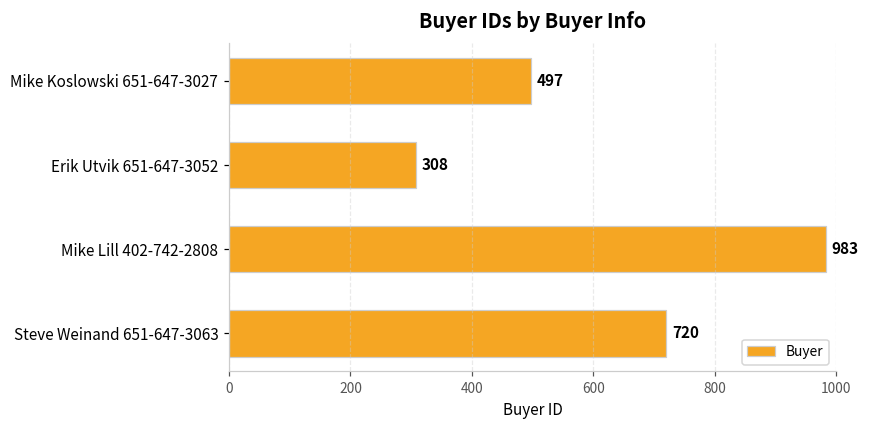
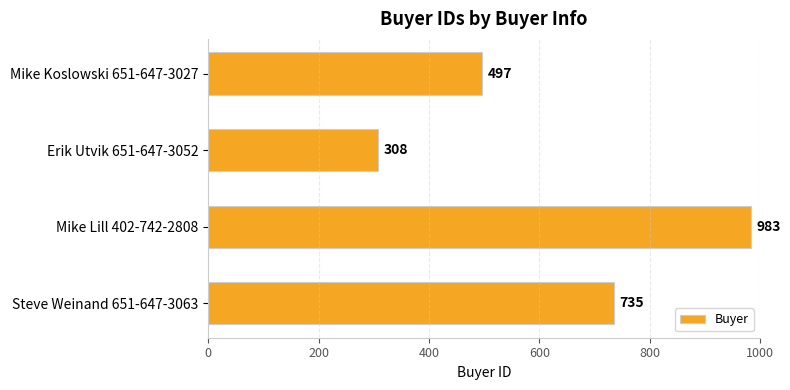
  {
    "Mike Koslowski 651-647-3027": 497,
    "Erik Utvik 651-647-3052": 308,
    "Mike Lill 402-742-2808": 983,
-   "Steve Weinand 651-647-3063": 720
+   "Steve Weinand 651-647-3063": 735
  }
